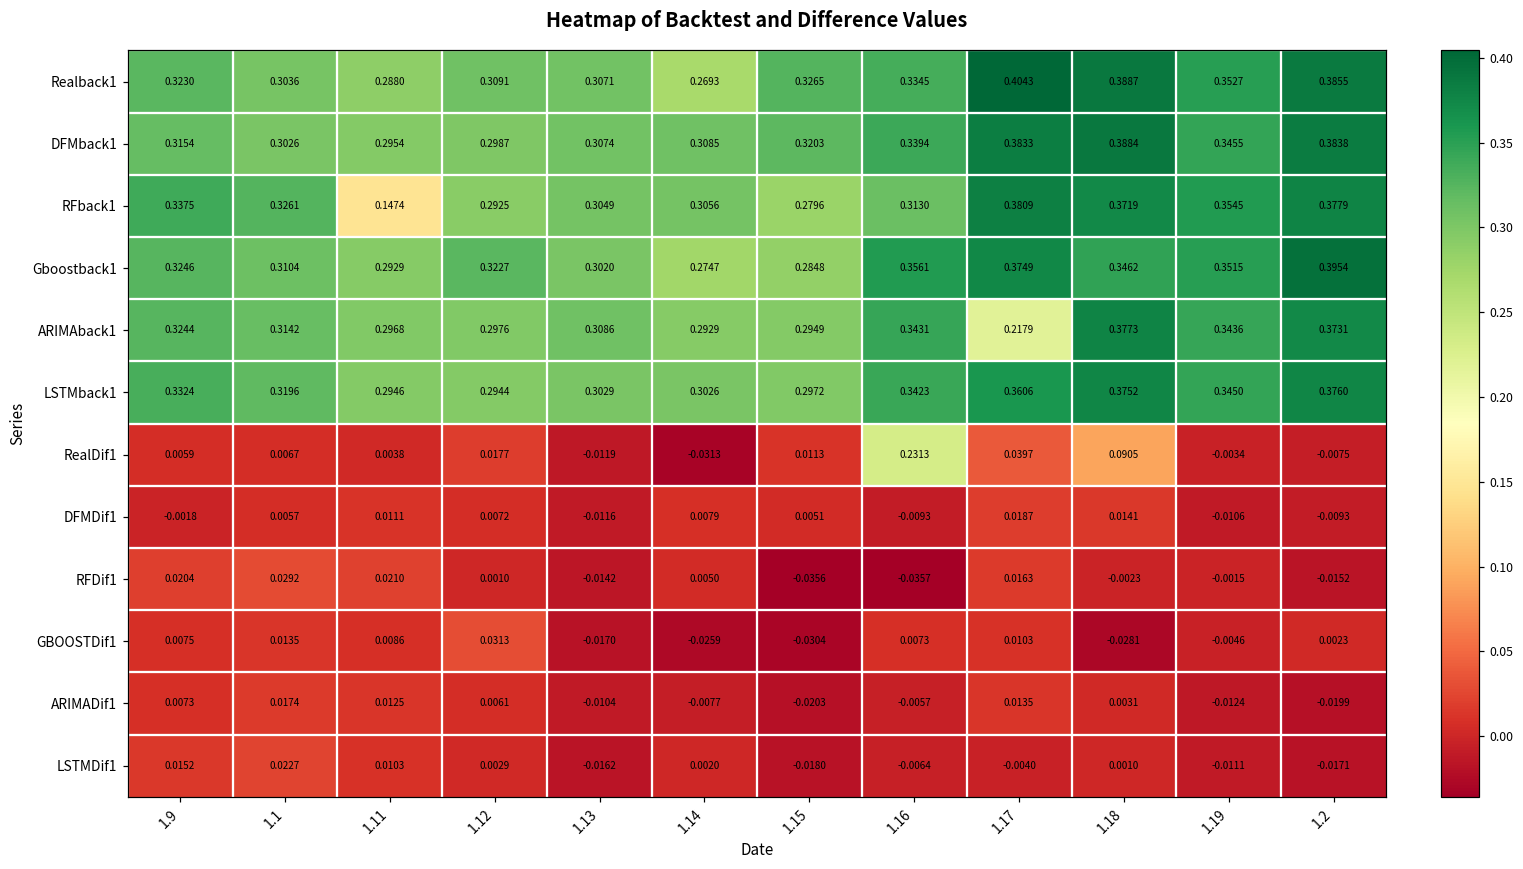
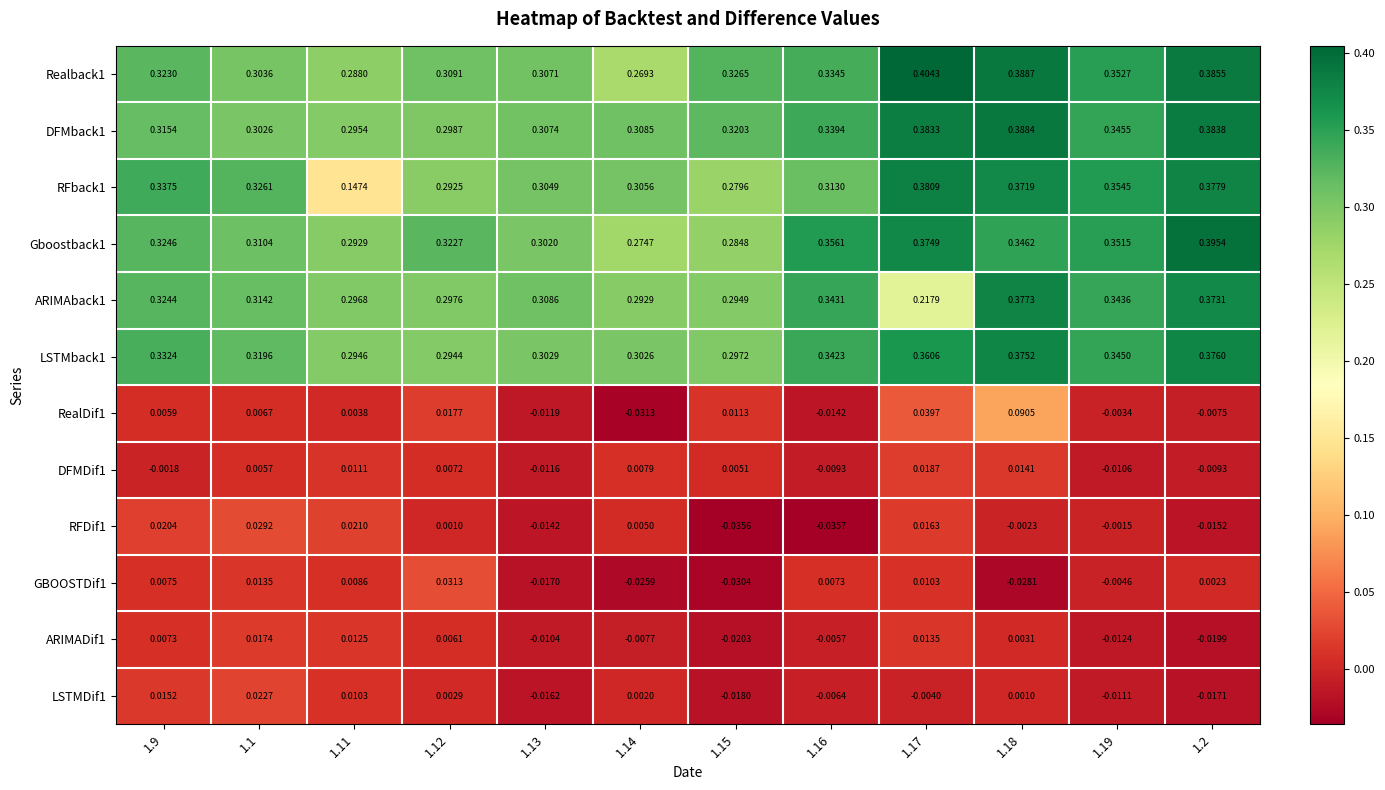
  {
    "Realback1": {
      "1.9": 0.3230,
      "1.1": 0.3036,
      "1.11": 0.2880,
      "1.12": 0.3091,
      "1.13": 0.3071,
      "1.14": 0.2693,
      "1.15": 0.3265,
      "1.16": 0.3345,
      "1.17": 0.4043,
      "1.18": 0.3887,
      "1.19": 0.3527,
      "1.2": 0.3855
    },
    "DFMback1": {
      "1.9": 0.3154,
      "1.1": 0.3026,
      "1.11": 0.2954,
      "1.12": 0.2987,
      "1.13": 0.3074,
      "1.14": 0.3085,
      "1.15": 0.3203,
      "1.16": 0.3394,
      "1.17": 0.3833,
      "1.18": 0.3884,
      "1.19": 0.3455,
      "1.2": 0.3838
    },
    "RFback1": {
      "1.9": 0.3375,
      "1.1": 0.3261,
      "1.11": 0.1474,
      "1.12": 0.2925,
      "1.13": 0.3049,
      "1.14": 0.3056,
      "1.15": 0.2796,
      "1.16": 0.3130,
      "1.17": 0.3809,
      "1.18": 0.3719,
      "1.19": 0.3545,
      "1.2": 0.3779
    },
    "Gboostback1": {
      "1.9": 0.3246,
      "1.1": 0.3104,
      "1.11": 0.2929,
      "1.12": 0.3227,
      "1.13": 0.3020,
      "1.14": 0.2747,
      "1.15": 0.2848,
      "1.16": 0.3561,
      "1.17": 0.3749,
      "1.18": 0.3462,
      "1.19": 0.3515,
      "1.2": 0.3954
    },
    "ARIMAback1": {
      "1.9": 0.3244,
      "1.1": 0.3142,
      "1.11": 0.2968,
      "1.12": 0.2976,
      "1.13": 0.3086,
      "1.14": 0.2929,
      "1.15": 0.2949,
      "1.16": 0.3431,
      "1.17": 0.2179,
      "1.18": 0.3773,
      "1.19": 0.3436,
      "1.2": 0.3731
    },
    "LSTMback1": {
      "1.9": 0.3324,
      "1.1": 0.3196,
      "1.11": 0.2946,
      "1.12": 0.2944,
      "1.13": 0.3029,
      "1.14": 0.3026,
      "1.15": 0.2972,
      "1.16": 0.3423,
      "1.17": 0.3606,
      "1.18": 0.3752,
      "1.19": 0.3450,
      "1.2": 0.3760
    },
    "RealDif1": {
      "1.9": 0.0059,
      "1.1": 0.0067,
      "1.11": 0.0038,
      "1.12": 0.0177,
      "1.13": -0.0119,
      "1.14": -0.0313,
      "1.15": 0.0113,
-     "1.16": 0.2313,
+     "1.16": -0.0142,
      "1.17": 0.0397,
      "1.18": 0.0905,
      "1.19": -0.0034,
      "1.2": -0.0075
    },
    "DFMDif1": {
      "1.9": -0.0018,
      "1.1": 0.0057,
      "1.11": 0.0111,
      "1.12": 0.0072,
      "1.13": -0.0116,
      "1.14": 0.0079,
      "1.15": 0.0051,
      "1.16": -0.0093,
      "1.17": 0.0187,
      "1.18": 0.0141,
      "1.19": -0.0106,
      "1.2": -0.0093
    },
    "RFDif1": {
      "1.9": 0.0204,
      "1.1": 0.0292,
      "1.11": 0.0210,
      "1.12": 0.0010,
      "1.13": -0.0142,
      "1.14": 0.0050,
      "1.15": -0.0356,
      "1.16": -0.0357,
      "1.17": 0.0163,
      "1.18": -0.0023,
      "1.19": -0.0015,
      "1.2": -0.0152
    },
    "GBOOSTDif1": {
      "1.9": 0.0075,
      "1.1": 0.0135,
      "1.11": 0.0086,
      "1.12": 0.0313,
      "1.13": -0.0170,
      "1.14": -0.0259,
      "1.15": -0.0304,
      "1.16": 0.0073,
      "1.17": 0.0103,
      "1.18": -0.0281,
      "1.19": -0.0046,
      "1.2": 0.0023
    },
    "ARIMADif1": {
      "1.9": 0.0073,
      "1.1": 0.0174,
      "1.11": 0.0125,
      "1.12": 0.0061,
      "1.13": -0.0104,
      "1.14": -0.0077,
      "1.15": -0.0203,
      "1.16": -0.0057,
      "1.17": 0.0135,
      "1.18": 0.0031,
      "1.19": -0.0124,
      "1.2": -0.0199
    },
    "LSTMDif1": {
      "1.9": 0.0152,
      "1.1": 0.0227,
      "1.11": 0.0103,
      "1.12": 0.0029,
      "1.13": -0.0162,
      "1.14": 0.0020,
      "1.15": -0.0180,
      "1.16": -0.0064,
      "1.17": -0.0040,
      "1.18": 0.0010,
      "1.19": -0.0111,
      "1.2": -0.0171
    }
  }
